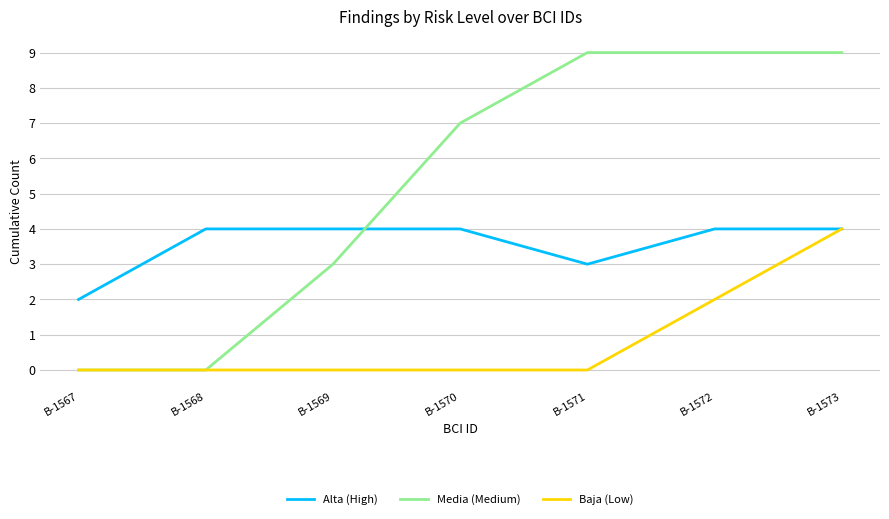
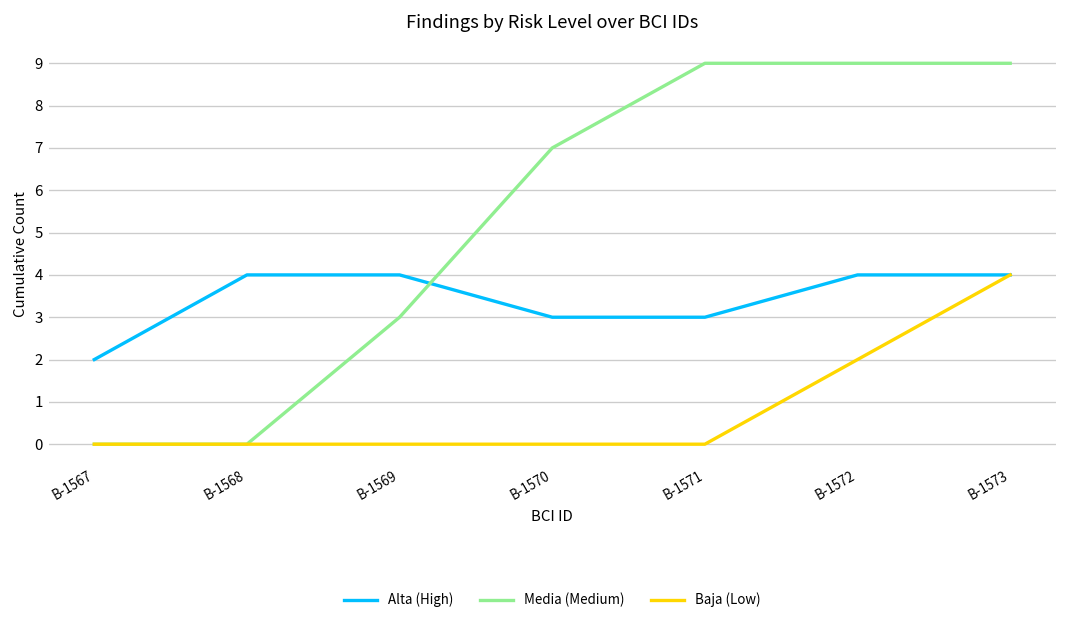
  {
    "Alta (High)": {
      "B-1567": 2,
      "B-1568": 4,
      "B-1569": 4,
-     "B-1570": 4,
+     "B-1570": 3,
      "B-1571": 3,
      "B-1572": 4
    },
    "Media (Medium)": {
      "B-1569": 3,
      "B-1570": 7,
      "B-1571": 9,
      "B-1572": 9,
      "B-1573": 9
    },
    "Baja (Low)": {
      "B-1569": 0,
      "B-1570": 0,
      "B-1571": 0,
      "B-1572": 2
    }
  }
